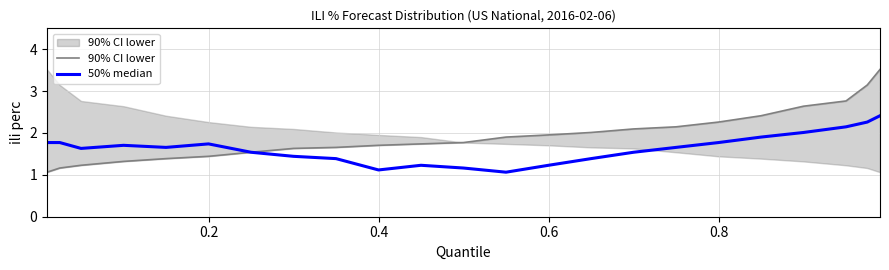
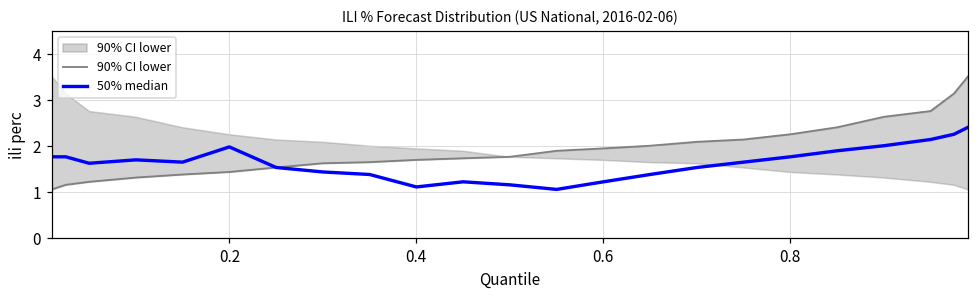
  {
    "50% median": {
-     "0.2": 1.7,
+     "0.2": 2.0,
      "0.4": 1.1,
      "0.6": 1.2,
      "0.8": 1.8
    }
  }
